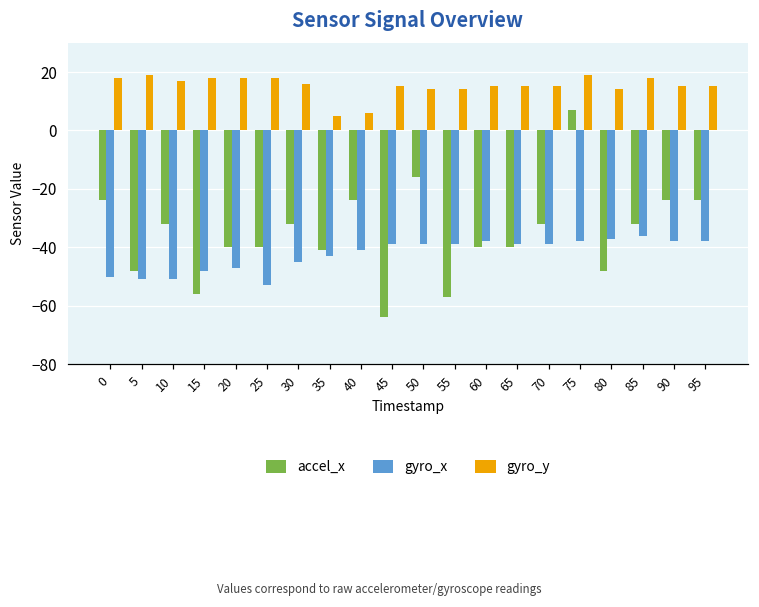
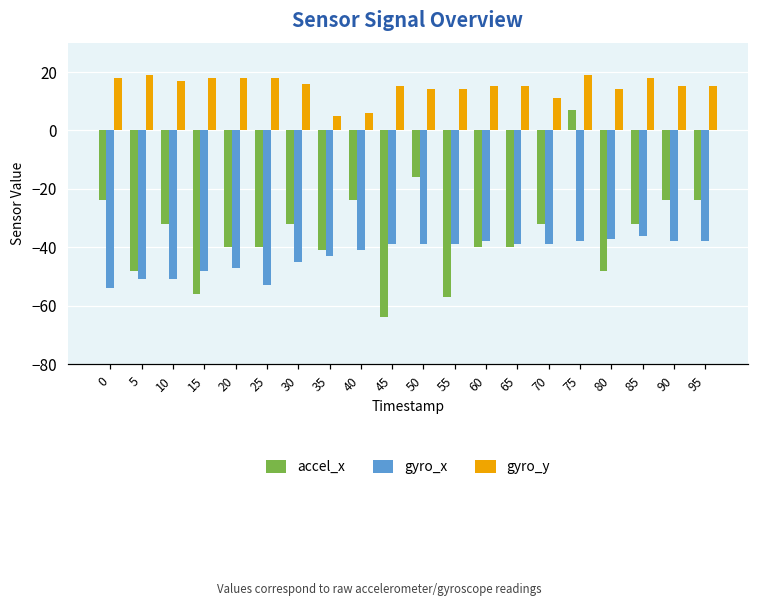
  {
    "accel_x": {
      "0": -24,
      "5": -48,
      "10": -32,
      "15": -56,
      "20": -40,
      "25": -40,
      "30": -32,
      "35": -41,
      "40": -24,
      "45": -64,
      "50": -16,
      "55": -57,
      "60": -40,
      "65": -40,
      "70": -32,
      "75": 7,
      "80": -48,
      "85": -32,
      "90": -24,
      "95": -24
    },
    "gyro_x": {
-     "0": -50,
+     "0": -54,
      "5": -51,
      "10": -51,
      "15": -48,
      "20": -47,
      "25": -53,
      "30": -45,
      "35": -43,
      "40": -41,
      "45": -39,
      "50": -39,
      "55": -39,
      "60": -38,
      "65": -39,
      "70": -39,
      "75": -38,
      "80": -37,
      "85": -36,
      "90": -38,
      "95": -38
    },
    "gyro_y": {
      "0": 18,
      "5": 19,
      "10": 17,
      "15": 18,
      "20": 18,
      "25": 18,
      "30": 16,
      "35": 5,
      "40": 6,
      "45": 15,
      "50": 14,
      "55": 14,
      "60": 15,
      "65": 15,
-     "70": 15,
+     "70": 11,
      "75": 19,
      "80": 14,
      "85": 18,
      "90": 15,
      "95": 15
    }
  }
